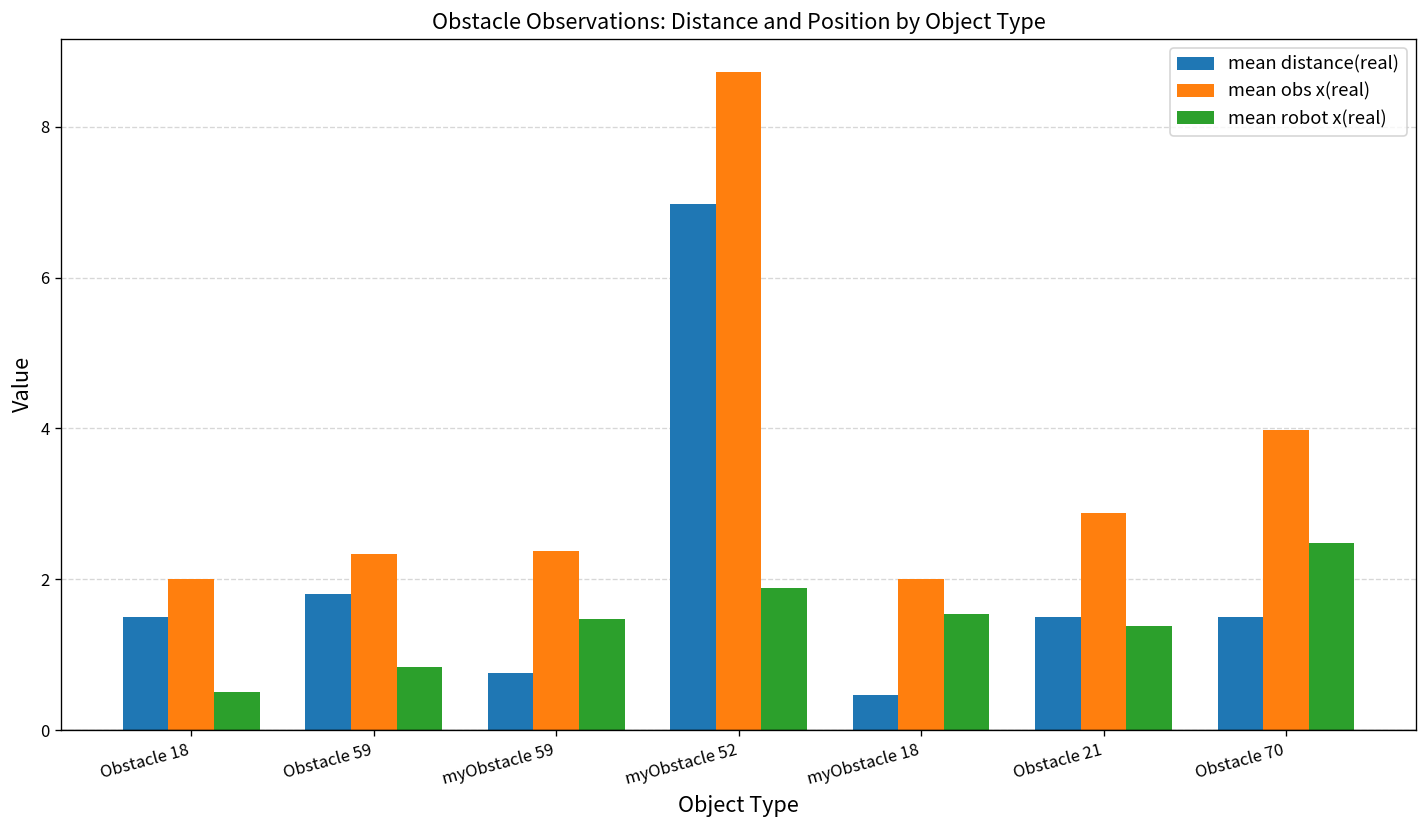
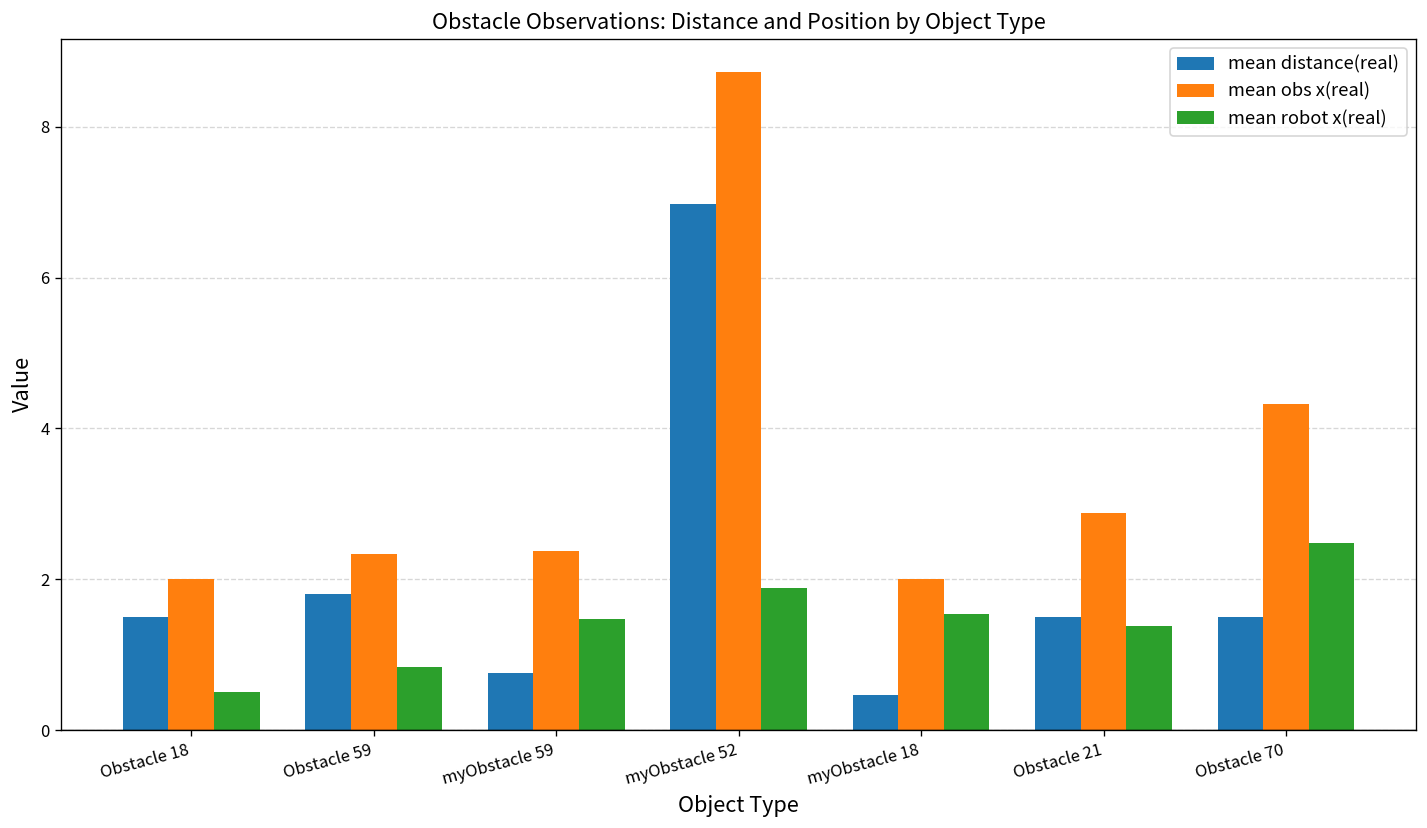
  {
    "mean distance(real)": {
      "Obstacle 18": 1.5,
      "Obstacle 59": 1.8,
      "myObstacle 59": 0.8,
      "myObstacle 52": 7.0,
      "myObstacle 18": 0.5,
      "Obstacle 21": 1.5,
      "Obstacle 70": 1.5
    },
    "mean obs x(real)": {
      "Obstacle 18": 2.0,
      "Obstacle 59": 2.3,
      "myObstacle 59": 2.4,
      "myObstacle 52": 8.7,
      "myObstacle 18": 2.0,
      "Obstacle 21": 2.9,
-     "Obstacle 70": 4.0
+     "Obstacle 70": 4.3
    },
    "mean robot x(real)": {
      "Obstacle 18": 0.5,
      "Obstacle 59": 0.8,
      "myObstacle 59": 1.5,
      "myObstacle 52": 1.9,
      "myObstacle 18": 1.5,
      "Obstacle 21": 1.4,
      "Obstacle 70": 2.5
    }
  }
